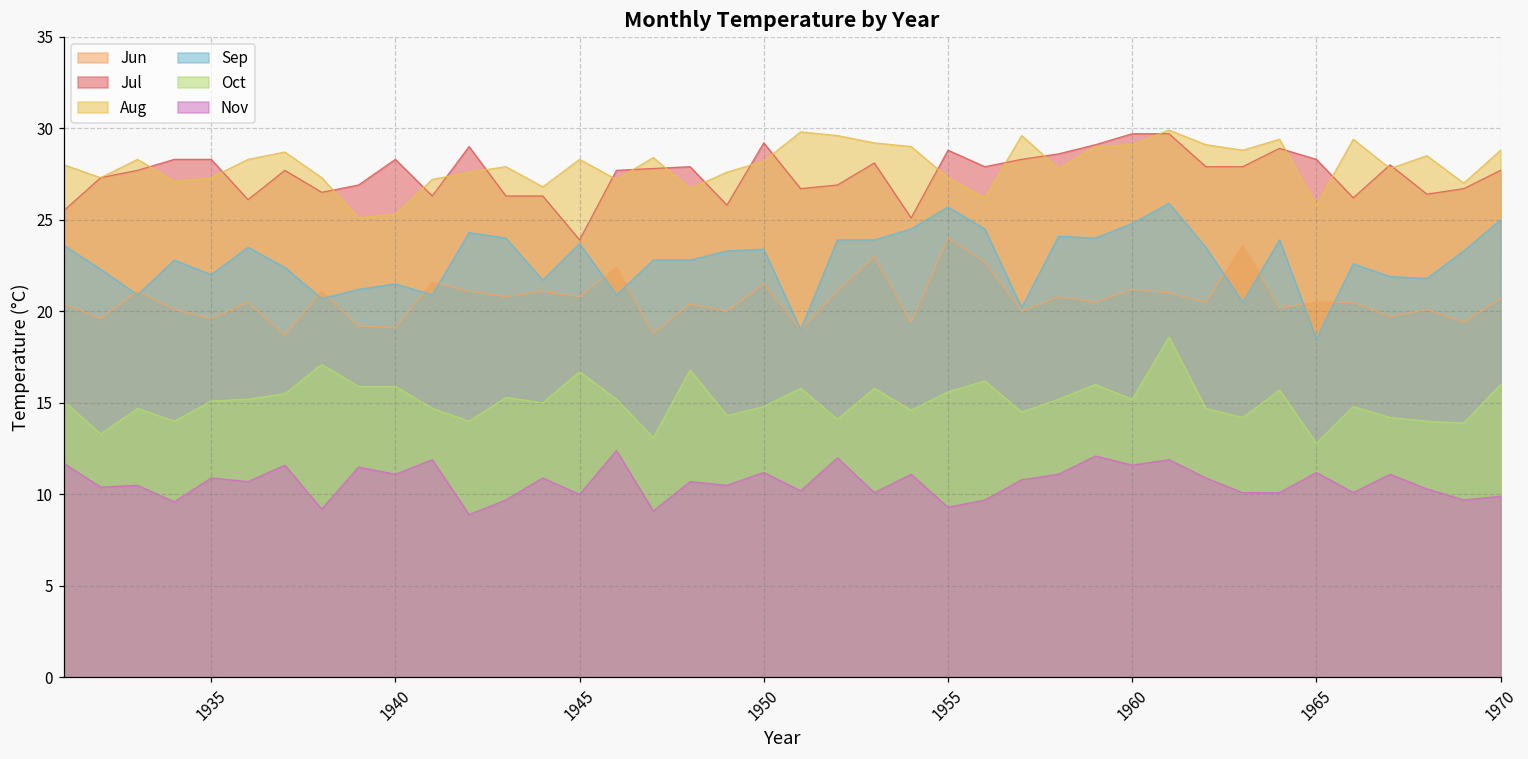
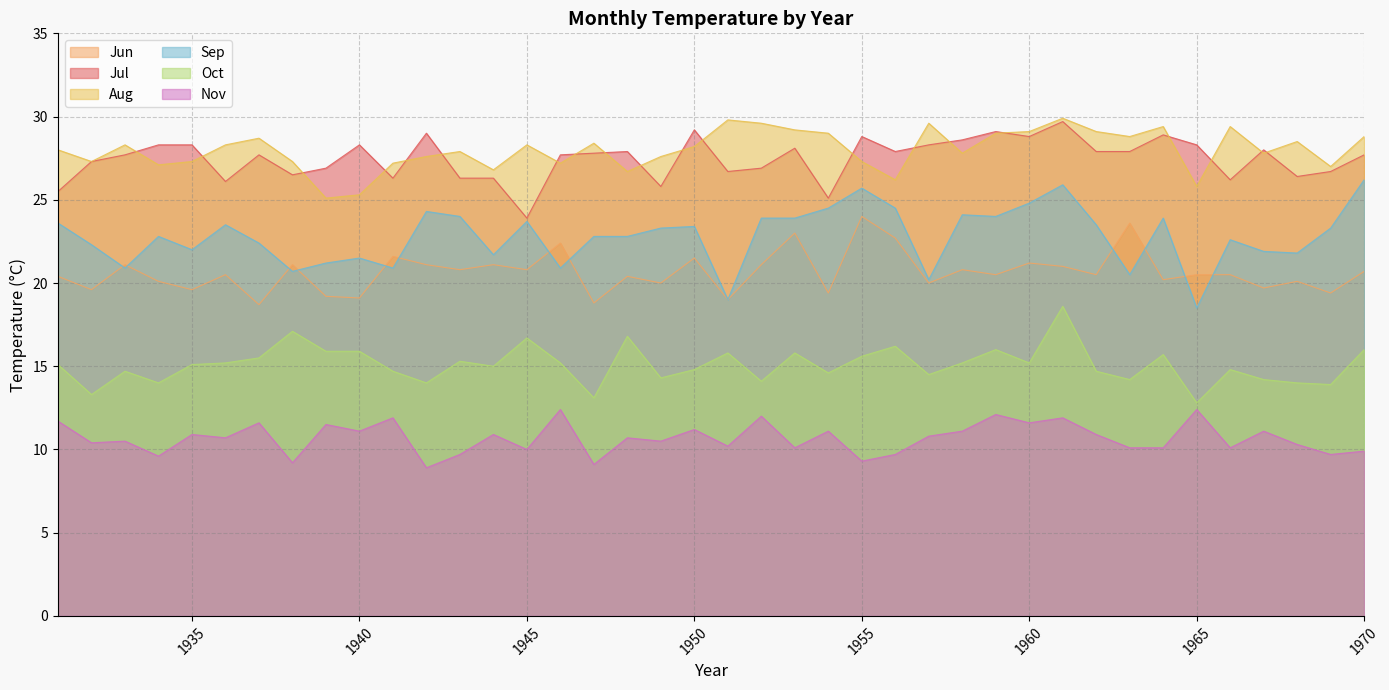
  {
    "Jul": {
      "1935": 28.3,
      "1940": 28.3,
      "1945": 23.9,
      "1950": 29.2,
      "1955": 28.8,
-     "1960": 29.7,
+     "1960": 28.8,
      "1965": 28.3,
      "1970": 27.7
    },
    "Sep": {
      "1935": 22.0,
      "1940": 21.5,
      "1945": 23.7,
      "1950": 23.4,
      "1955": 25.7,
      "1960": 24.8,
      "1965": 18.5,
-     "1970": 25.0
+     "1970": 26.2
    },
    "Nov": {
      "1935": 10.9,
      "1940": 11.1,
      "1945": 10.0,
      "1950": 11.2,
      "1955": 9.3,
      "1960": 11.6,
-     "1965": 11.2,
+     "1965": 12.4,
      "1970": 9.9
    }
  }
